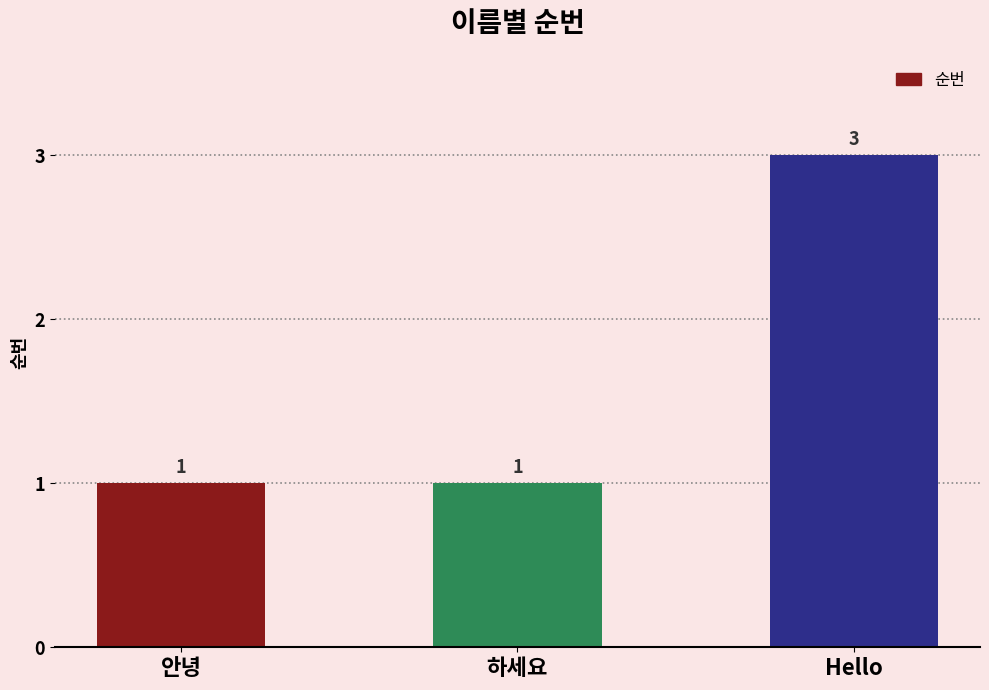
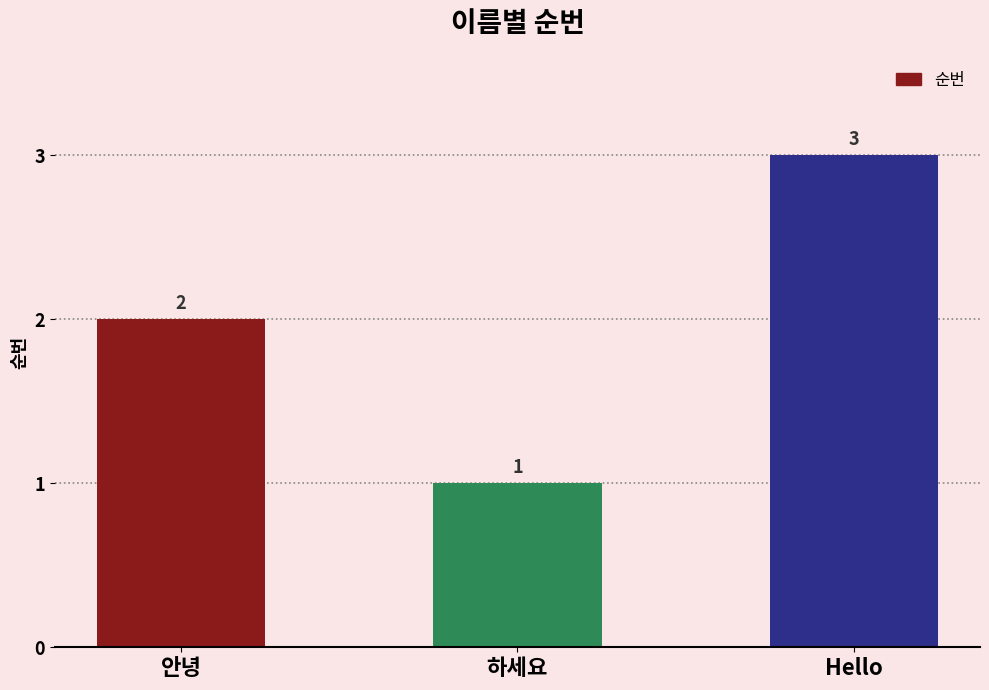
  {
-   "안녕": 1,
+   "안녕": 2,
    "하세요": 1,
    "Hello": 3
  }
